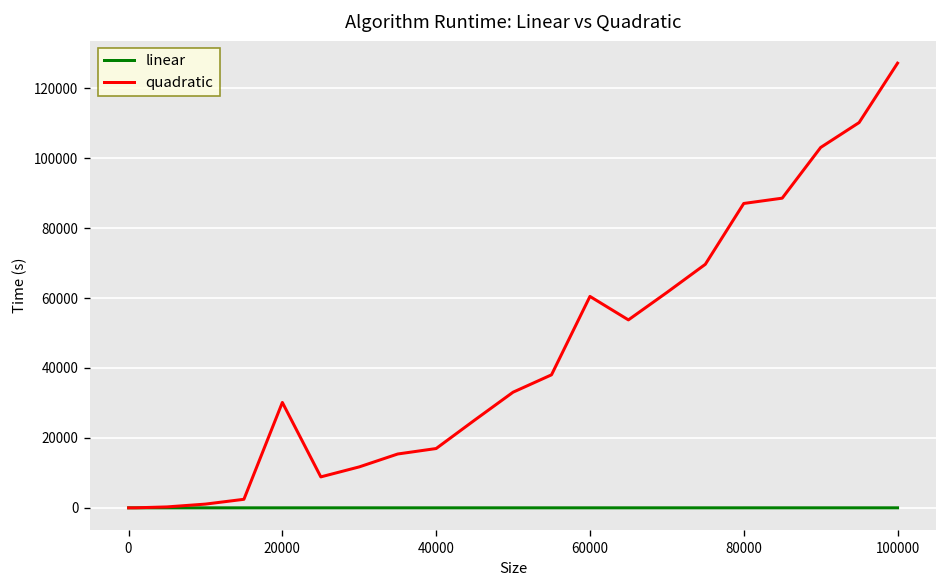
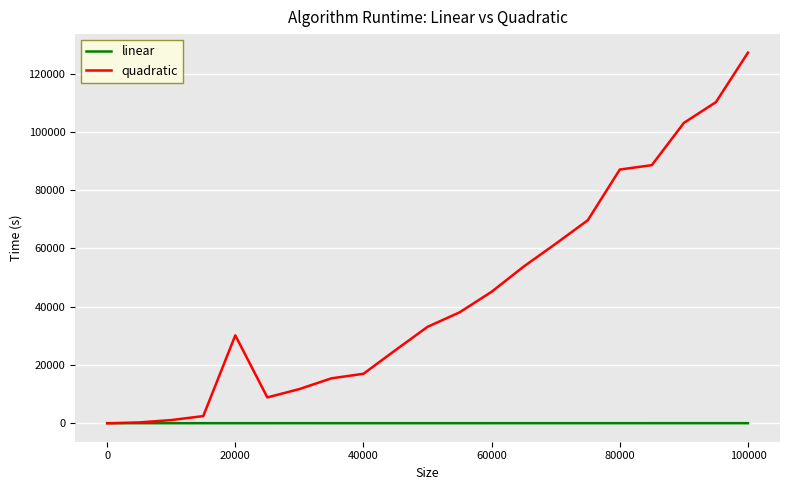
  {
    "linear": {
      "20000": 0,
      "40000": 0,
      "60000": 0,
      "80000": 0,
      "100000": 0
    },
    "quadratic": {
      "20000": 30000,
      "40000": 17000,
-     "60000": 60000,
+     "60000": 45000,
      "80000": 87000,
      "100000": 127000
    }
  }
